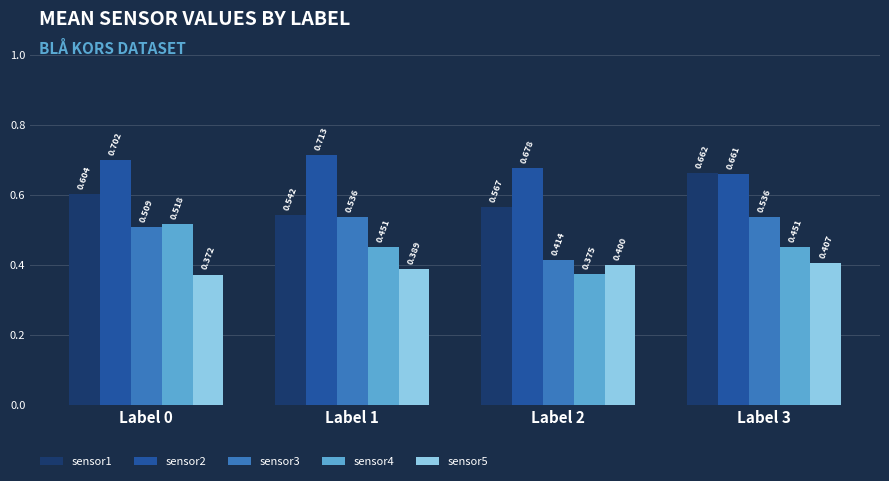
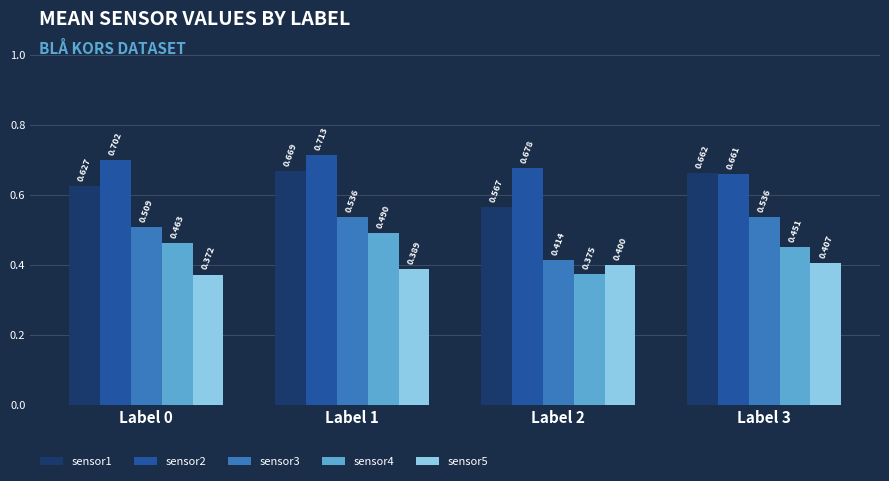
  {
    "sensor1": {
-     "Label 0": 0.604,
-     "Label 1": 0.542,
+     "Label 0": 0.627,
+     "Label 1": 0.669,
      "Label 2": 0.567,
      "Label 3": 0.662
    },
    "sensor4": {
-     "Label 0": 0.518,
-     "Label 1": 0.451,
+     "Label 0": 0.463,
+     "Label 1": 0.490,
      "Label 2": 0.375,
      "Label 3": 0.451
    },
    "sensor5": {
      "Label 0": 0.372,
      "Label 1": 0.389,
      "Label 2": 0.400,
      "Label 3": 0.407
    }
  }
